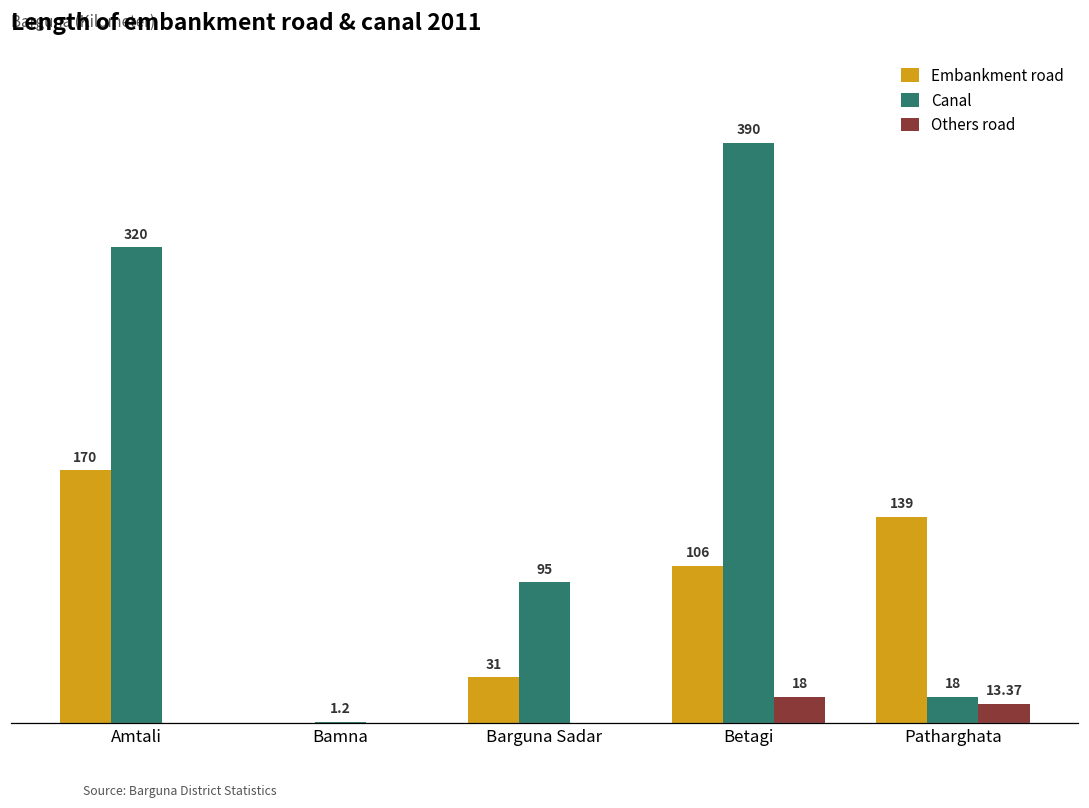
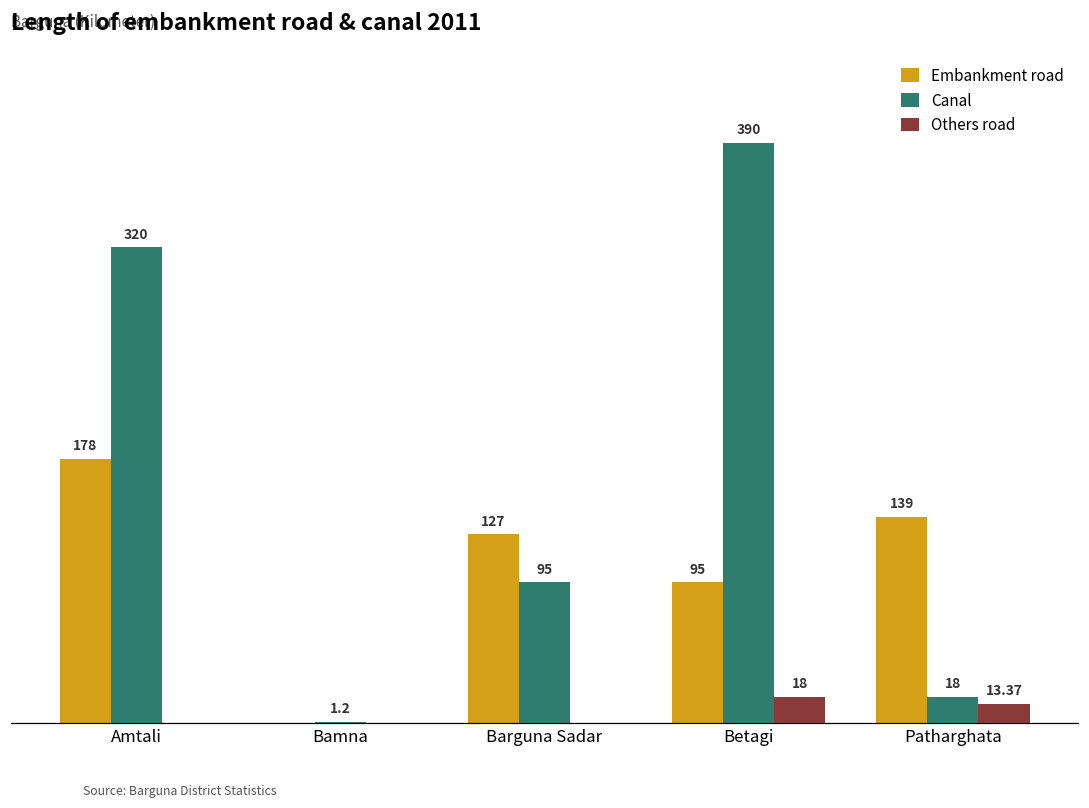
  {
    "Embankment road": {
-     "Amtali": 170,
-     "Barguna Sadar": 31,
-     "Betagi": 106,
+     "Amtali": 178,
+     "Barguna Sadar": 127,
+     "Betagi": 95,
      "Patharghata": 139
    },
    "Canal": {
      "Amtali": 320,
      "Bamna": 1.2,
      "Barguna Sadar": 95,
      "Betagi": 390,
      "Patharghata": 18
    },
    "Others road": {
      "Betagi": 18,
      "Patharghata": 13.37
    }
  }
